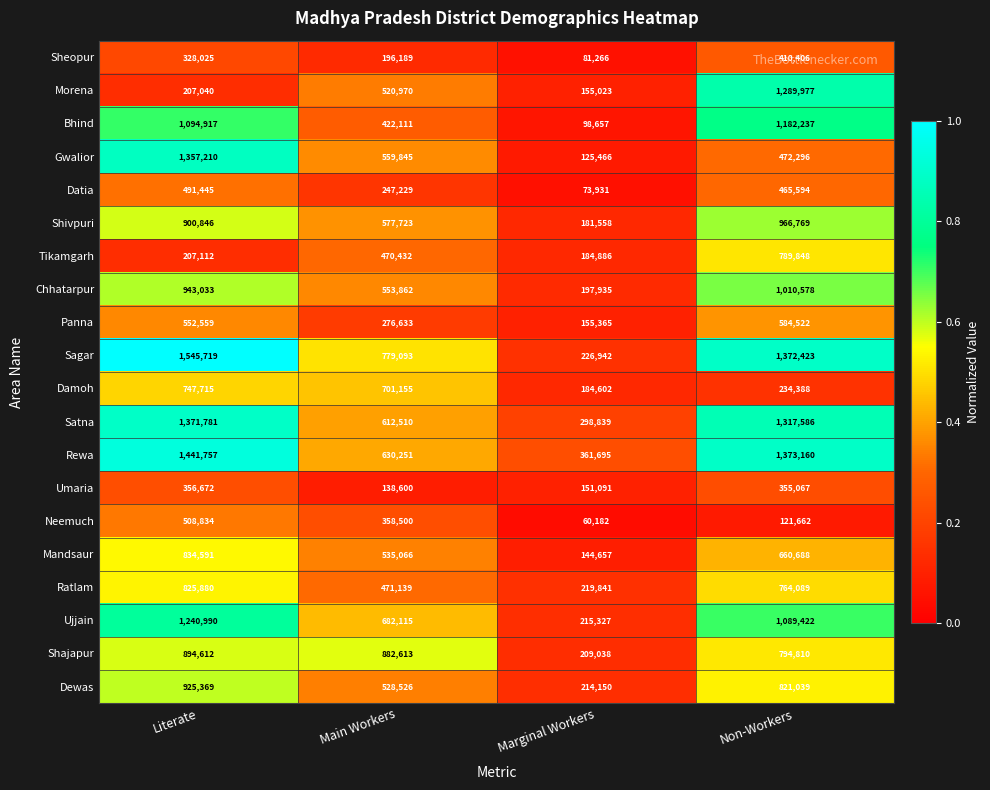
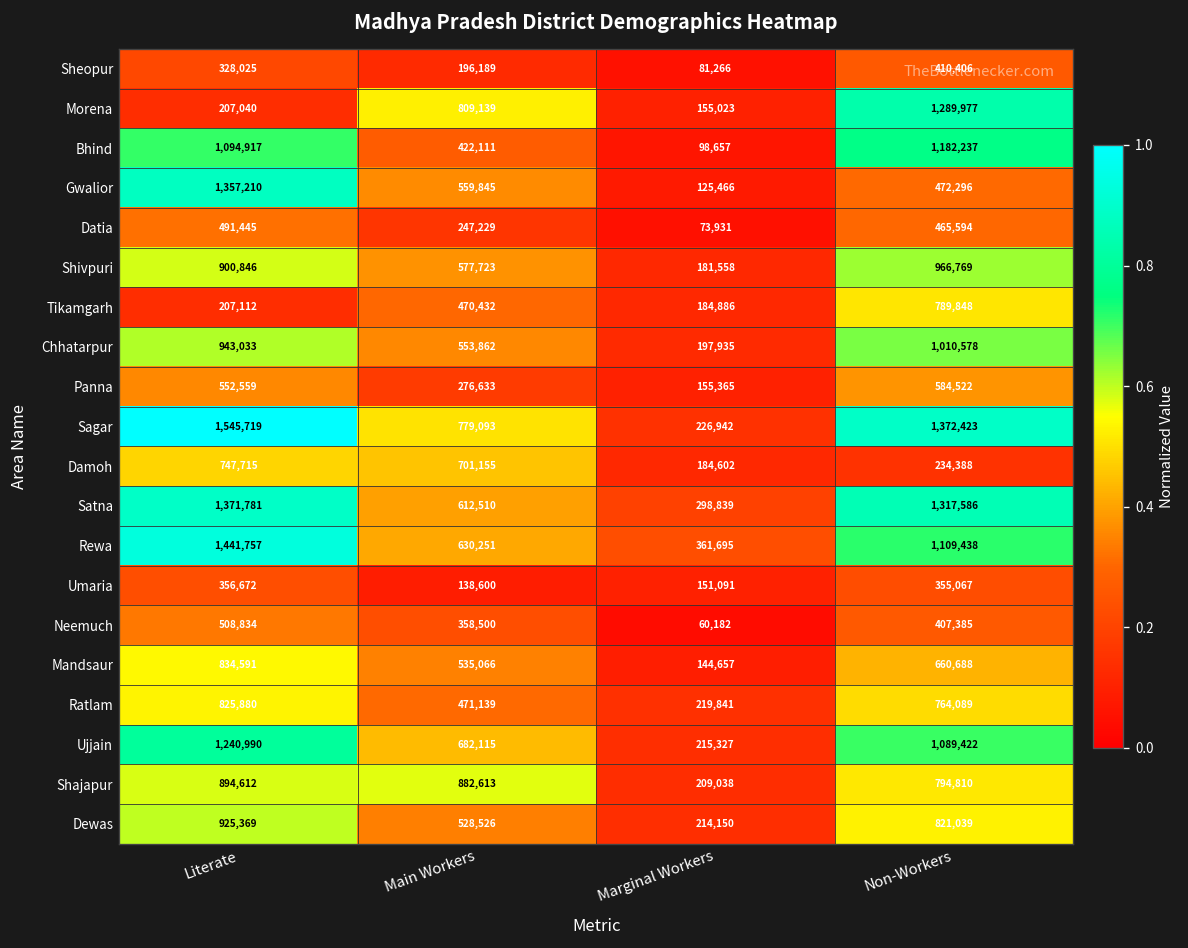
  {
    "Sheopur": {
      "Literate": "328,025",
      "Main Workers": "196,189",
      "Marginal Workers": "81,266"
    },
    "Morena": {
      "Literate": "207,040",
-     "Main Workers": "520,970",
+     "Main Workers": "809,139",
      "Marginal Workers": "155,023",
      "Non-Workers": "1,289,977"
    },
    "Bhind": {
      "Literate": "1,094,917",
      "Main Workers": "422,111",
      "Marginal Workers": "98,657",
      "Non-Workers": "1,182,237"
    },
    "Gwalior": {
      "Literate": "1,357,210",
      "Main Workers": "559,845",
      "Marginal Workers": "125,466",
      "Non-Workers": "472,296"
    },
    "Datia": {
      "Literate": "491,445",
      "Main Workers": "247,229",
      "Marginal Workers": "73,931",
      "Non-Workers": "465,594"
    },
    "Shivpuri": {
      "Literate": "900,846",
      "Main Workers": "577,723",
      "Marginal Workers": "181,558",
      "Non-Workers": "966,769"
    },
    "Tikamgarh": {
      "Literate": "207,112",
      "Main Workers": "470,432",
      "Marginal Workers": "184,886",
      "Non-Workers": "789,848"
    },
    "Chhatarpur": {
      "Literate": "943,033",
      "Main Workers": "553,862",
      "Marginal Workers": "197,935",
      "Non-Workers": "1,010,578"
    },
    "Panna": {
      "Literate": "552,559",
      "Main Workers": "276,633",
      "Marginal Workers": "155,365",
      "Non-Workers": "584,522"
    },
    "Sagar": {
      "Literate": "1,545,719",
      "Main Workers": "779,093",
      "Marginal Workers": "226,942",
      "Non-Workers": "1,372,423"
    },
    "Damoh": {
      "Literate": "747,715",
      "Main Workers": "701,155",
      "Marginal Workers": "184,602",
      "Non-Workers": "234,388"
    },
    "Satna": {
      "Literate": "1,371,781",
      "Main Workers": "612,510",
      "Marginal Workers": "298,839",
      "Non-Workers": "1,317,586"
    },
    "Rewa": {
      "Literate": "1,441,757",
      "Main Workers": "630,251",
      "Marginal Workers": "361,695",
-     "Non-Workers": "1,373,160"
+     "Non-Workers": "1,109,438"
    },
    "Umaria": {
      "Literate": "356,672",
      "Main Workers": "138,600",
      "Marginal Workers": "151,091",
      "Non-Workers": "355,067"
    },
    "Neemuch": {
      "Literate": "508,834",
      "Main Workers": "358,500",
      "Marginal Workers": "60,182",
-     "Non-Workers": "121,662"
+     "Non-Workers": "407,385"
    },
    "Mandsaur": {
      "Literate": "834,591",
      "Main Workers": "535,066",
      "Marginal Workers": "144,657",
      "Non-Workers": "660,688"
    },
    "Ratlam": {
      "Literate": "825,880",
      "Main Workers": "471,139",
      "Marginal Workers": "219,841",
      "Non-Workers": "764,089"
    },
    "Ujjain": {
      "Literate": "1,240,990",
      "Main Workers": "682,115",
      "Marginal Workers": "215,327",
      "Non-Workers": "1,089,422"
    },
    "Shajapur": {
      "Literate": "894,612",
      "Main Workers": "882,613",
      "Marginal Workers": "209,038",
      "Non-Workers": "794,810"
    },
    "Dewas": {
      "Literate": "925,369",
      "Main Workers": "528,526",
      "Marginal Workers": "214,150",
      "Non-Workers": "821,039"
    }
  }
